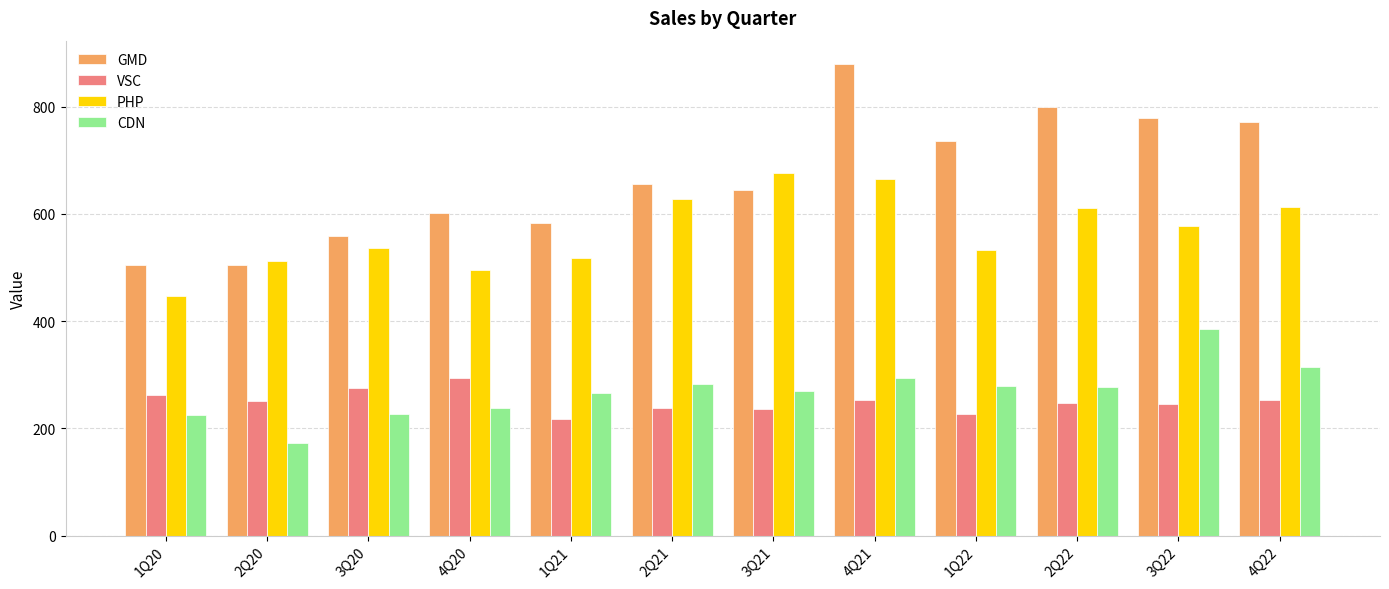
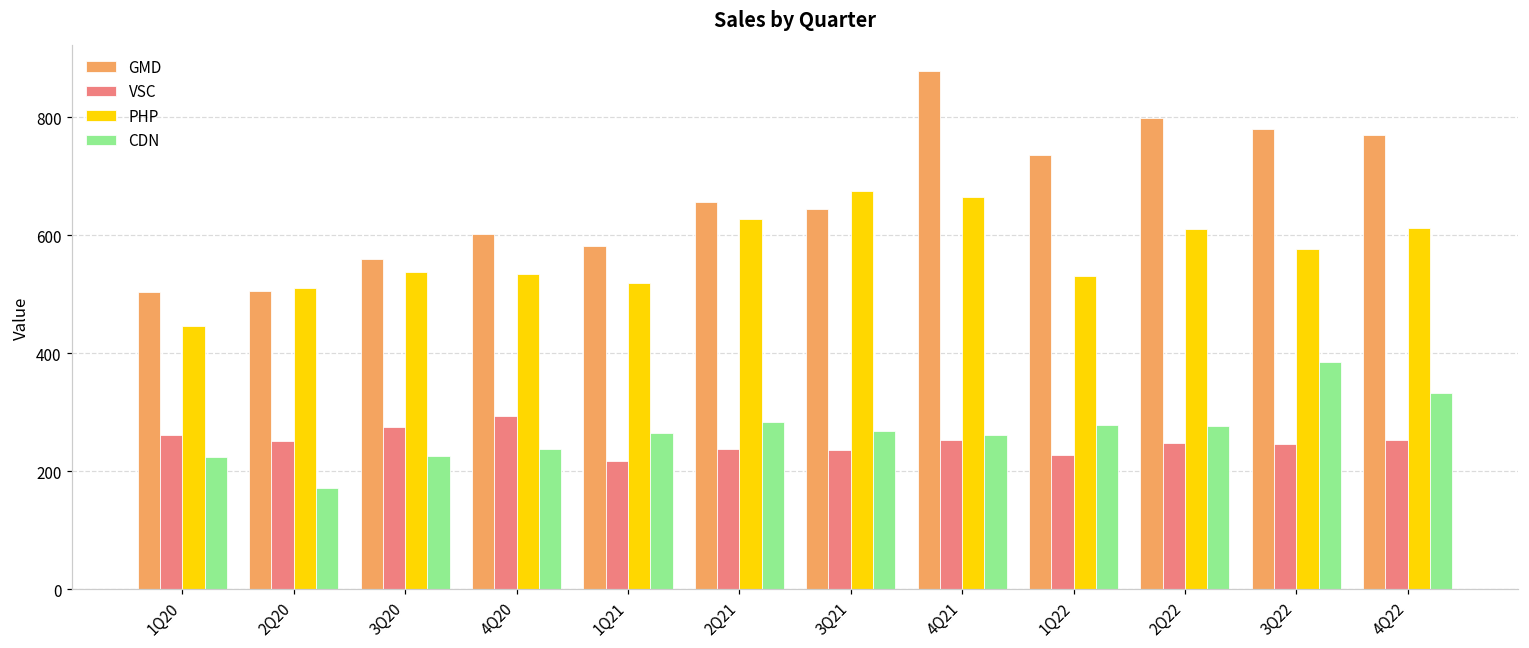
  {
    "PHP": {
      "1Q20": 450,
      "2Q20": 510,
      "3Q20": 540,
-     "4Q20": 500,
+     "4Q20": 540,
      "1Q21": 520,
      "2Q21": 630,
      "3Q21": 680,
      "4Q21": 670,
      "1Q22": 530,
      "2Q22": 610,
      "3Q22": 580,
      "4Q22": 610
    },
    "CDN": {
      "1Q20": 220,
      "2Q20": 170,
      "3Q20": 230,
      "4Q20": 240,
      "1Q21": 270,
      "2Q21": 280,
      "3Q21": 270,
-     "4Q21": 290,
+     "4Q21": 260,
      "1Q22": 280,
      "2Q22": 280,
      "3Q22": 390,
-     "4Q22": 310
+     "4Q22": 330
    }
  }
